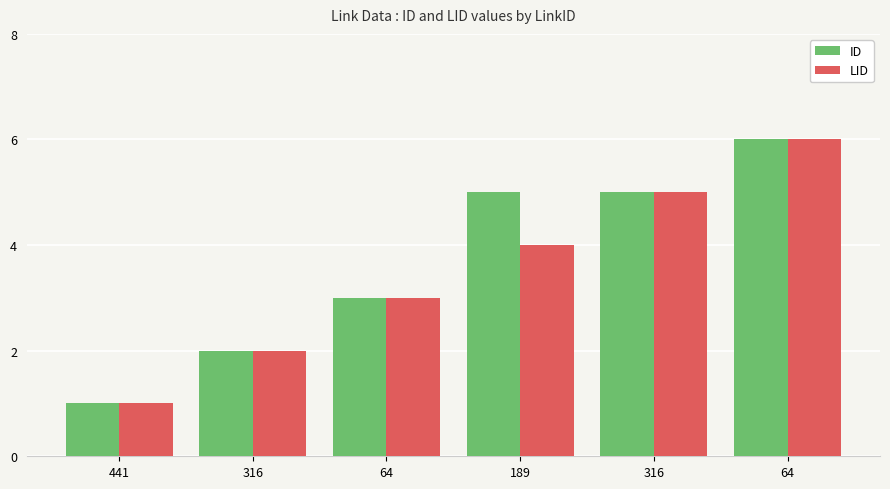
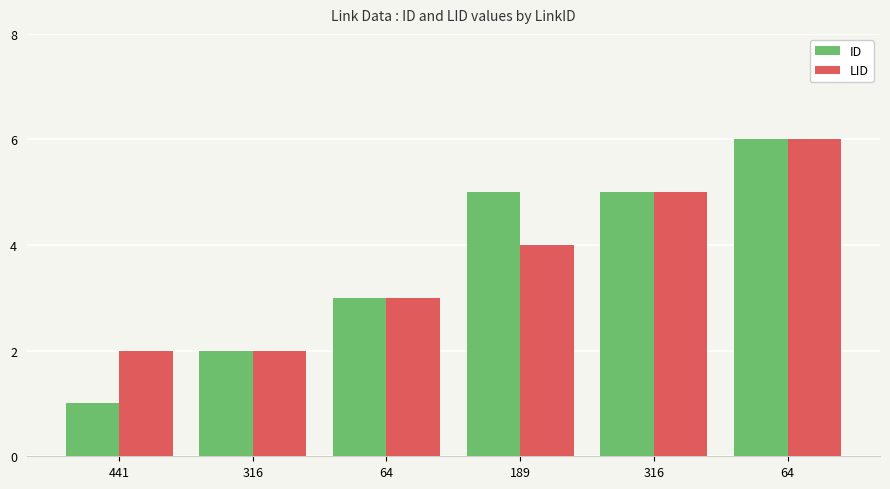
  {
    "ID": {
      "441": 1,
      "189": 5
    },
    "LID": {
-     "441": 1,
+     "441": 2,
      "189": 4
    }
  }
